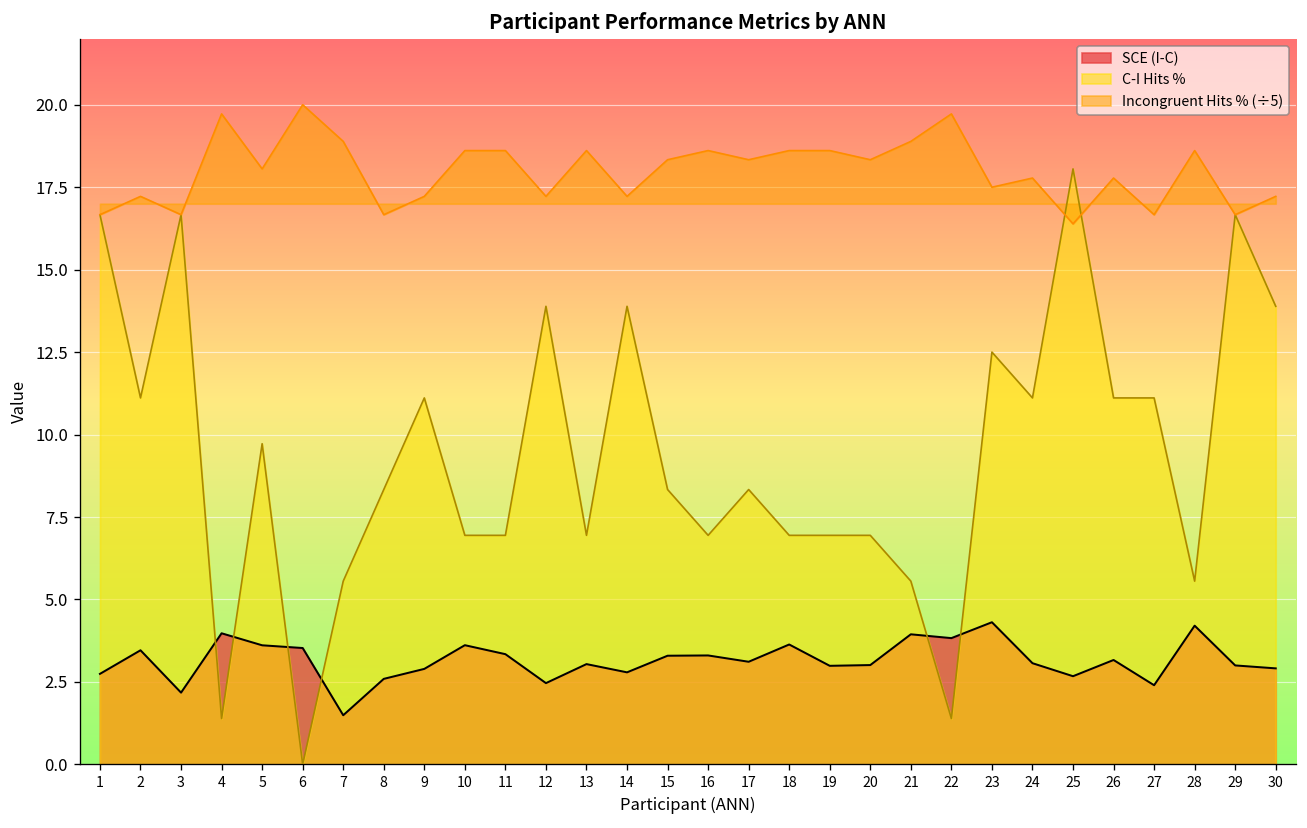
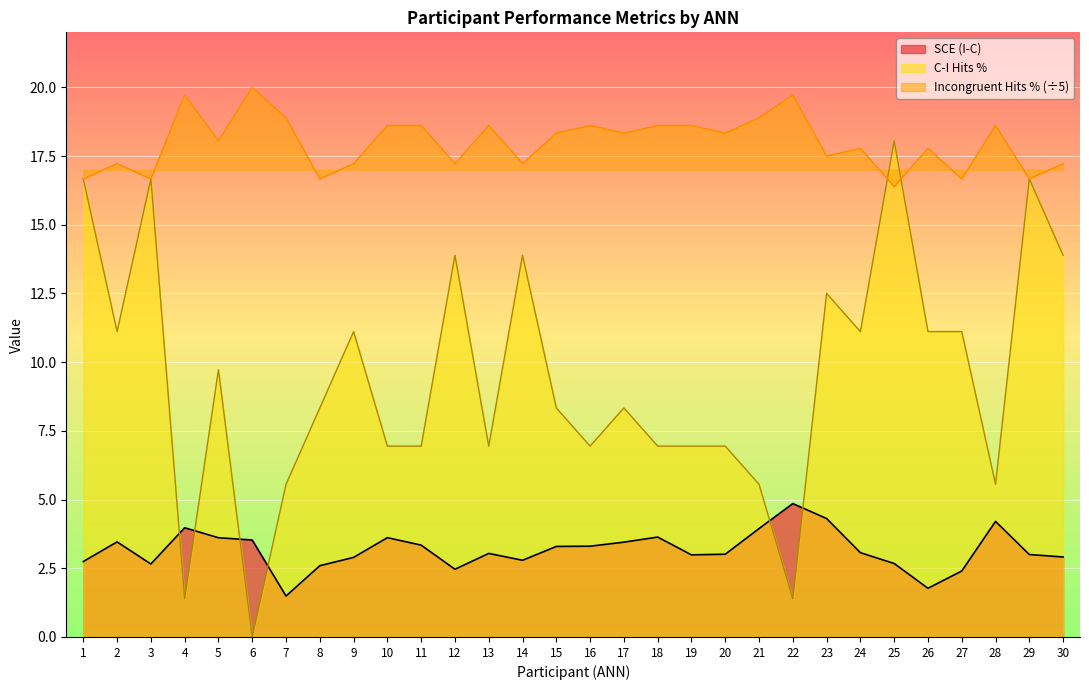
  {
    "SCE (I-C)": {
      "1": 2.7,
      "2": 3.5,
-     "3": 2.2,
+     "3": 2.7,
      "4": 4.0,
      "5": 3.6,
      "6": 3.5,
      "7": 1.5,
      "8": 2.6,
      "9": 2.9,
      "10": 3.6,
      "11": 3.3,
      "12": 2.5,
      "13": 3.0,
      "14": 2.8,
      "15": 3.3,
      "16": 3.3,
-     "17": 3.1,
+     "17": 3.4,
      "18": 3.6,
      "19": 3.0,
      "20": 3.0,
      "21": 3.9,
-     "22": 3.8,
+     "22": 4.9,
      "23": 4.3,
      "24": 3.1,
      "25": 2.7,
-     "26": 3.2,
+     "26": 1.8,
      "27": 2.4,
      "28": 4.2,
      "29": 3.0,
      "30": 2.9
    }
  }
